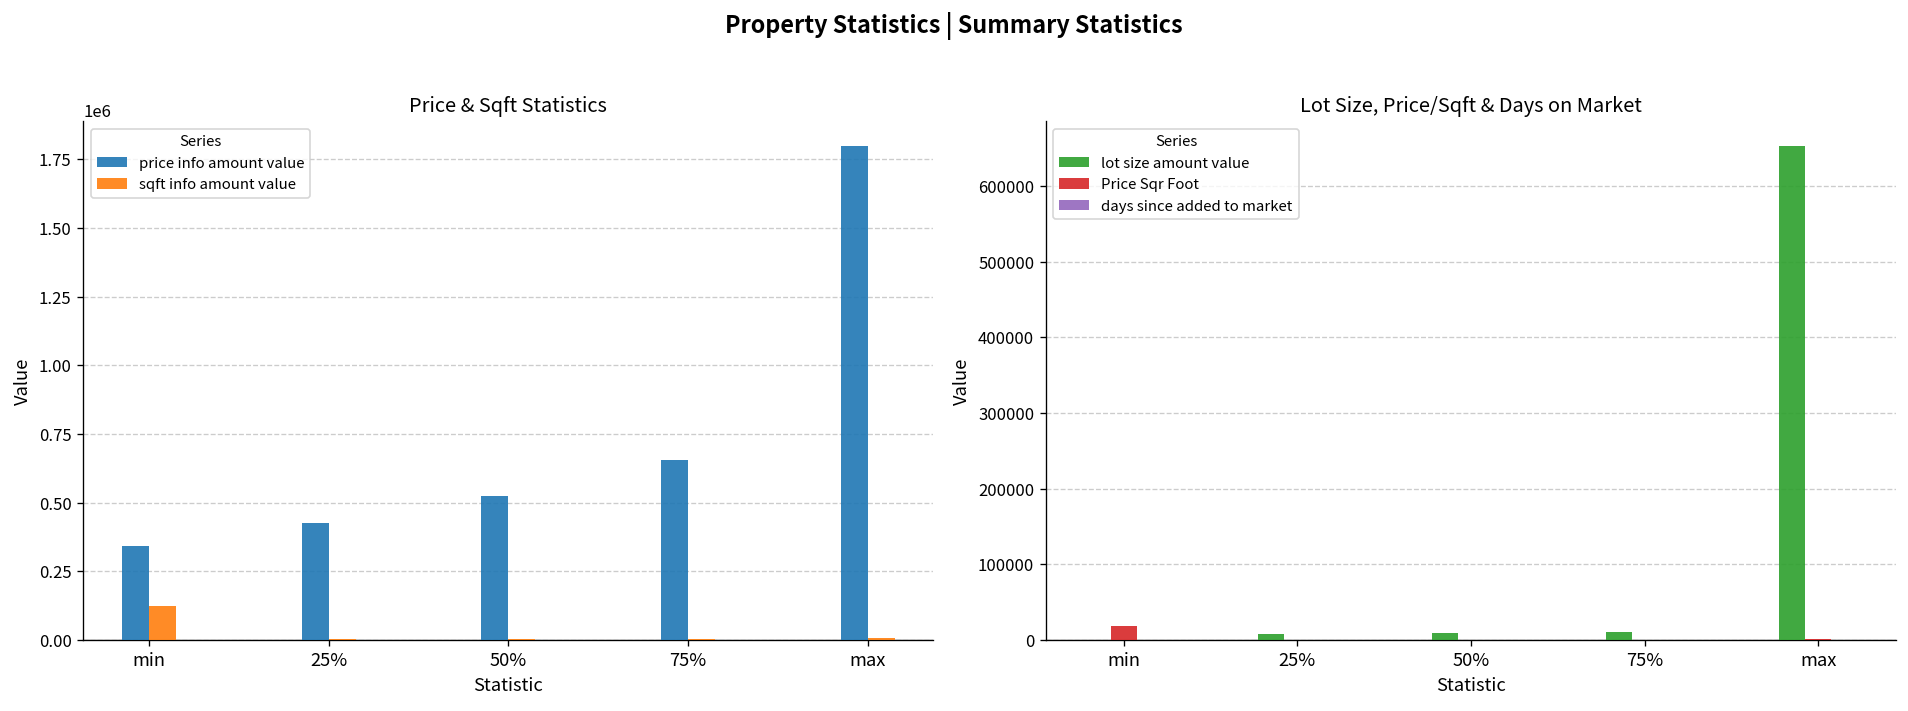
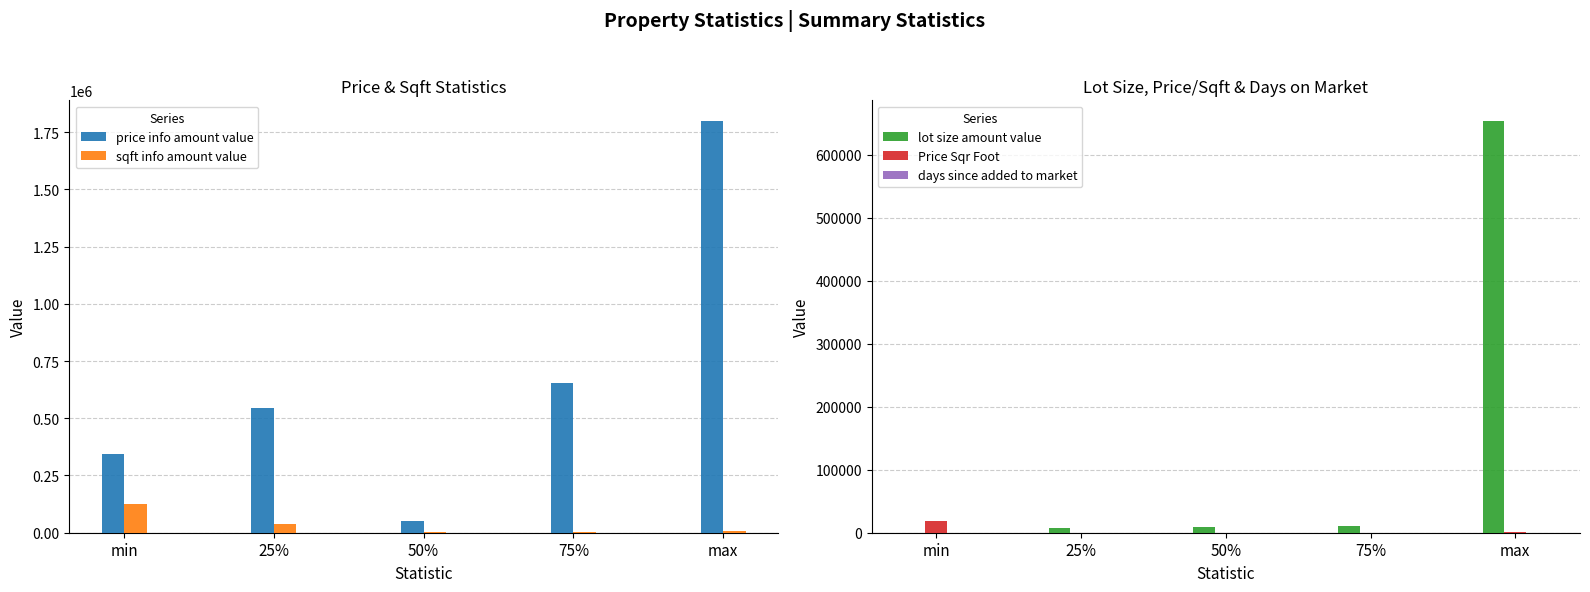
  {
    "Price & Sqft Statistics": {
      "price info amount value": {
        "min": 340000,
-       "25%": 430000,
-       "50%": 530000,
+       "25%": 550000,
+       "50%": 50000,
        "75%": 660000,
        "max": 1800000
      },
      "sqft info amount value": {
        "min": 120000,
-       "25%": 0
+       "25%": 40000
      }
    },
    "Lot Size, Price/Sqft & Days on Market": {
      "lot size amount value": {
        "25%": 10000,
        "50%": 10000,
        "75%": 10000,
        "max": 650000
      },
      "Price Sqr Foot": {
        "min": 20000
      }
    }
  }
